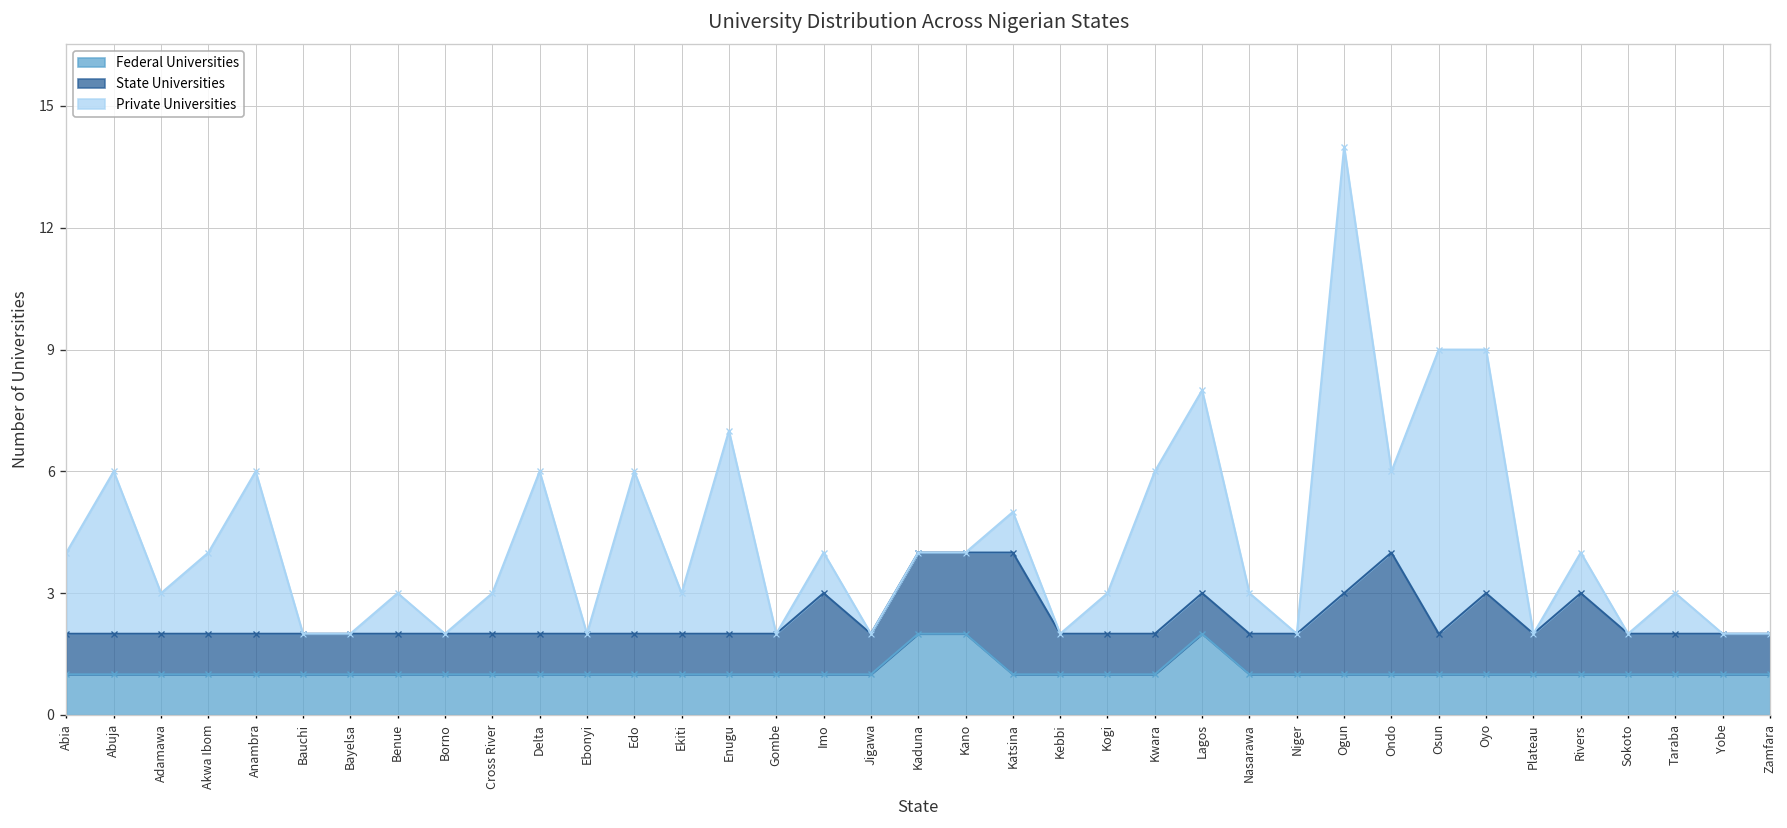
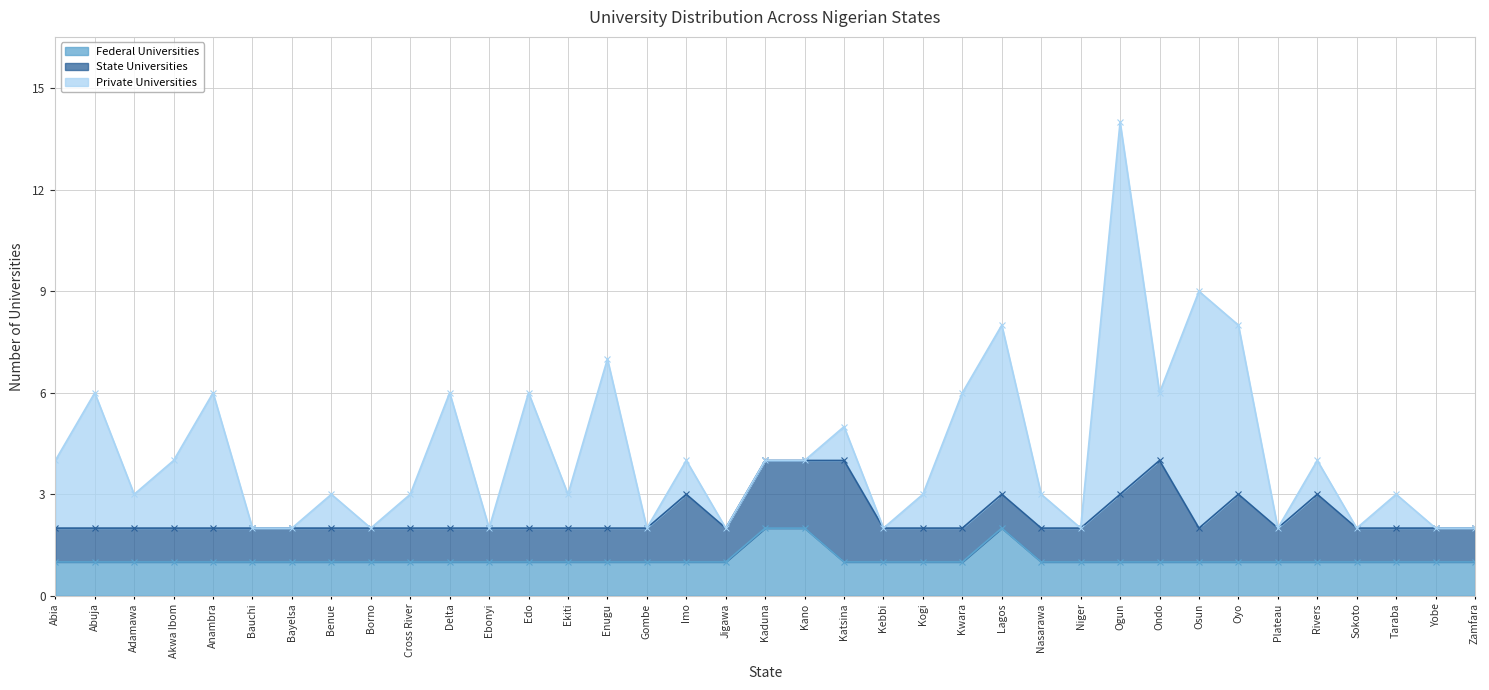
  {
    "Federal Universities": {
      "Abia": 1,
      "Abuja": 1,
      "Adamawa": 1,
      "Akwa Ibom": 1,
      "Anambra": 1,
      "Bauchi": 1,
      "Bayelsa": 1,
      "Benue": 1,
      "Borno": 1,
      "Cross River": 1,
      "Delta": 1,
      "Ebonyi": 1,
      "Edo": 1,
      "Ekiti": 1,
      "Enugu": 1,
      "Gombe": 1,
      "Imo": 1,
      "Jigawa": 1,
      "Kaduna": 2,
      "Kano": 2,
      "Katsina": 1,
      "Kebbi": 1,
      "Kogi": 1,
      "Kwara": 1,
      "Lagos": 2,
      "Nasarawa": 1,
      "Niger": 1,
      "Ogun": 1,
      "Ondo": 1,
      "Osun": 1,
      "Oyo": 1,
      "Plateau": 1,
      "Rivers": 1,
      "Sokoto": 1,
      "Taraba": 1,
      "Yobe": 1,
      "Zamfara": 1
    },
    "State Universities": {
      "Abia": 2,
      "Abuja": 2,
      "Adamawa": 2,
      "Akwa Ibom": 2,
      "Anambra": 2,
      "Benue": 2,
      "Cross River": 2,
      "Delta": 2,
      "Edo": 2,
      "Ekiti": 2,
      "Enugu": 2,
      "Imo": 3,
      "Katsina": 4,
      "Kogi": 2,
      "Kwara": 2,
      "Lagos": 3,
      "Nasarawa": 2,
      "Ogun": 3,
      "Ondo": 4,
      "Osun": 2,
      "Oyo": 3,
      "Rivers": 3,
      "Taraba": 2
    },
    "Private Universities": {
      "Abia": 2,
      "Abuja": 4,
      "Adamawa": 1,
      "Akwa Ibom": 2,
      "Anambra": 4,
      "Benue": 1,
      "Cross River": 1,
      "Delta": 4,
      "Edo": 4,
      "Ekiti": 1,
      "Enugu": 5,
      "Imo": 1,
      "Katsina": 1,
      "Kogi": 1,
      "Kwara": 4,
      "Lagos": 5,
      "Nasarawa": 1,
      "Ogun": 11,
      "Ondo": 2,
      "Osun": 7,
-     "Oyo": 6,
+     "Oyo": 5,
      "Rivers": 1,
      "Taraba": 1
    }
  }
